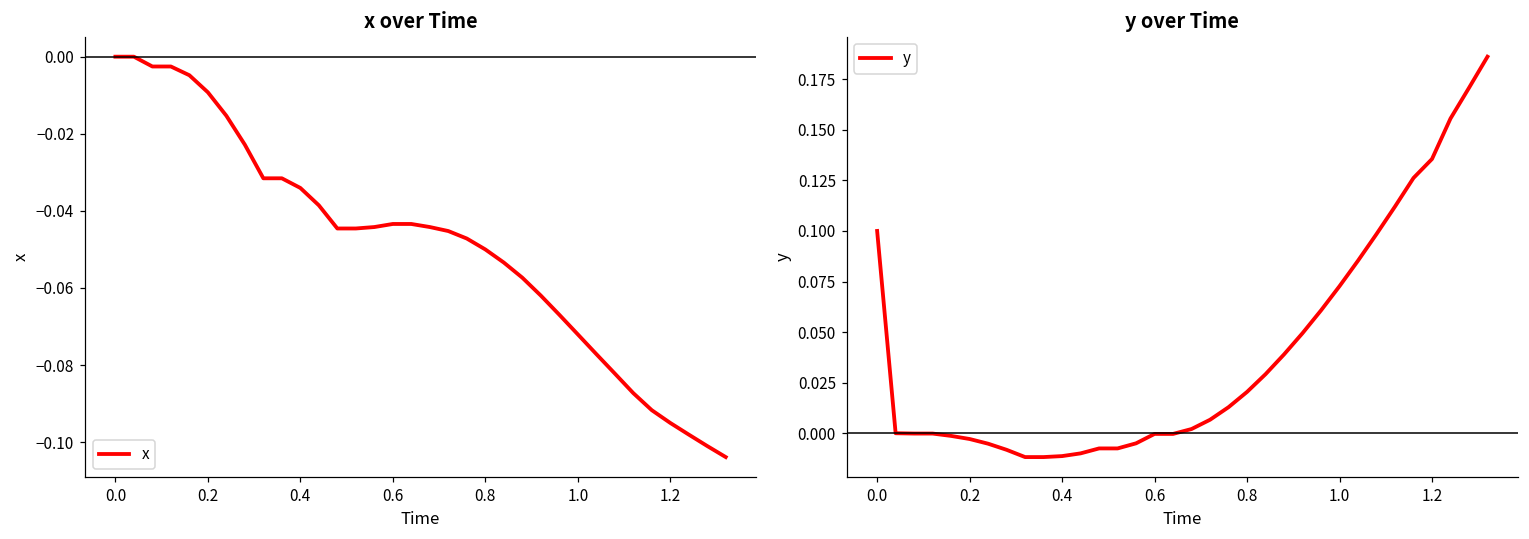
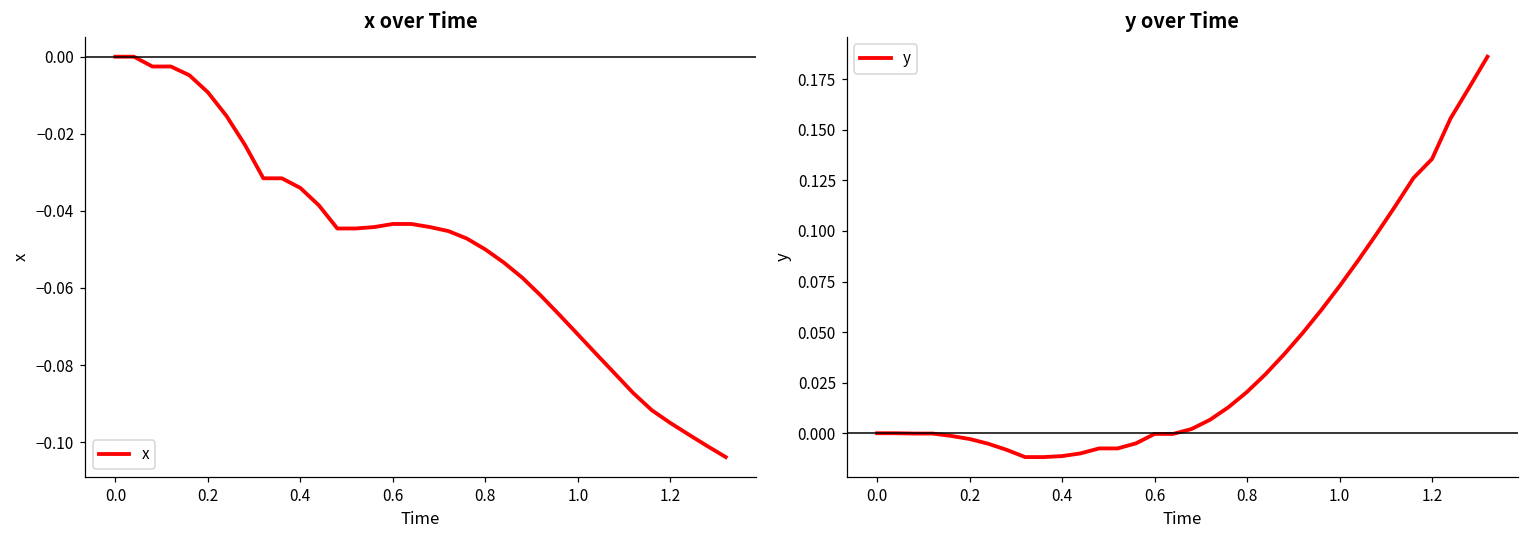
  {
    "x over Time": {
      "0.0": 0.000,
      "0.2": -0.009,
      "0.4": -0.034,
      "0.6": -0.043,
      "0.8": -0.050,
      "1.0": -0.072,
      "1.2": -0.095
    },
    "y over Time": {
-     "0.0": 0.1,
+     "0.0": 0.0,
      "0.2": -0.003,
      "0.4": -0.011,
      "0.6": 0.0,
      "0.8": 0.020,
      "1.0": 0.073,
      "1.2": 0.136
    }
  }
